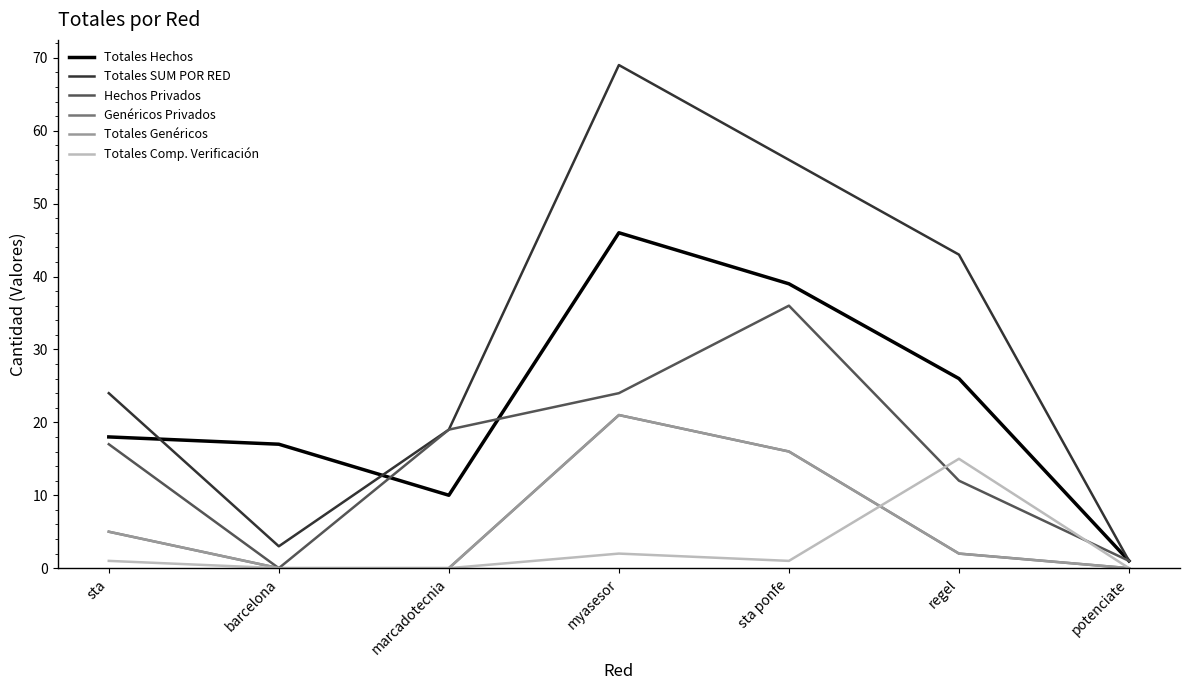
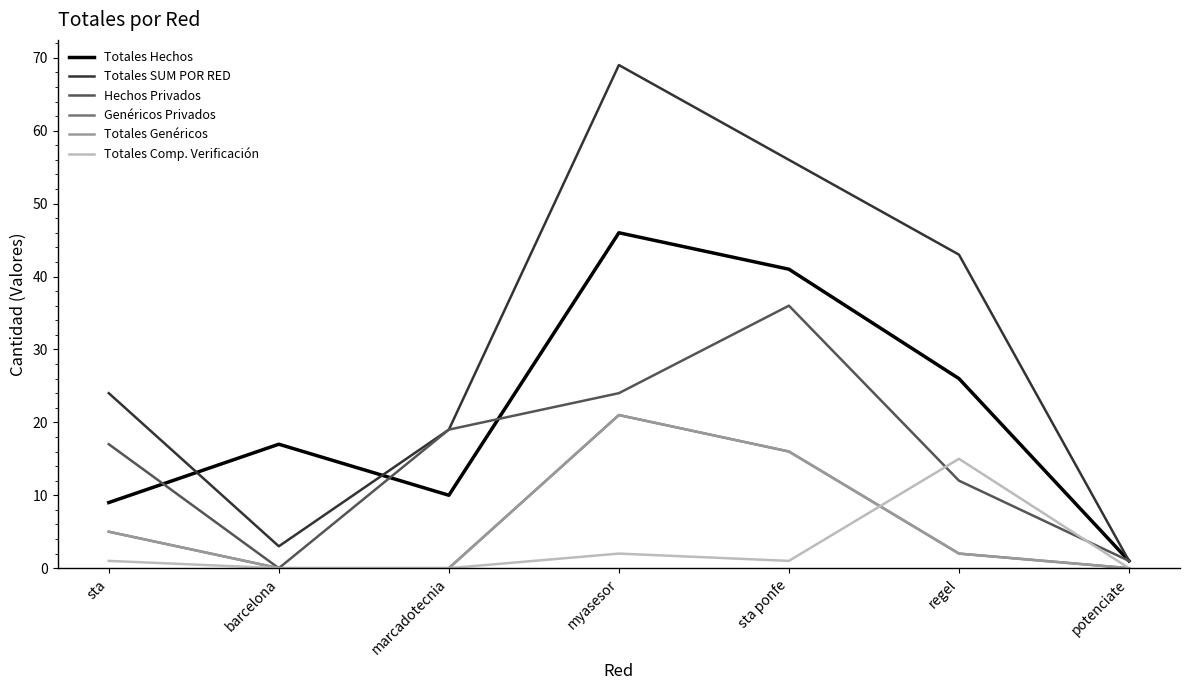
  {
    "Totales Hechos": {
-     "sta": 18,
+     "sta": 9,
      "barcelona": 17,
      "marcadotecnia": 10,
      "myasesor": 46,
-     "sta ponfe": 39,
+     "sta ponfe": 41,
      "regel": 26
    }
  }
